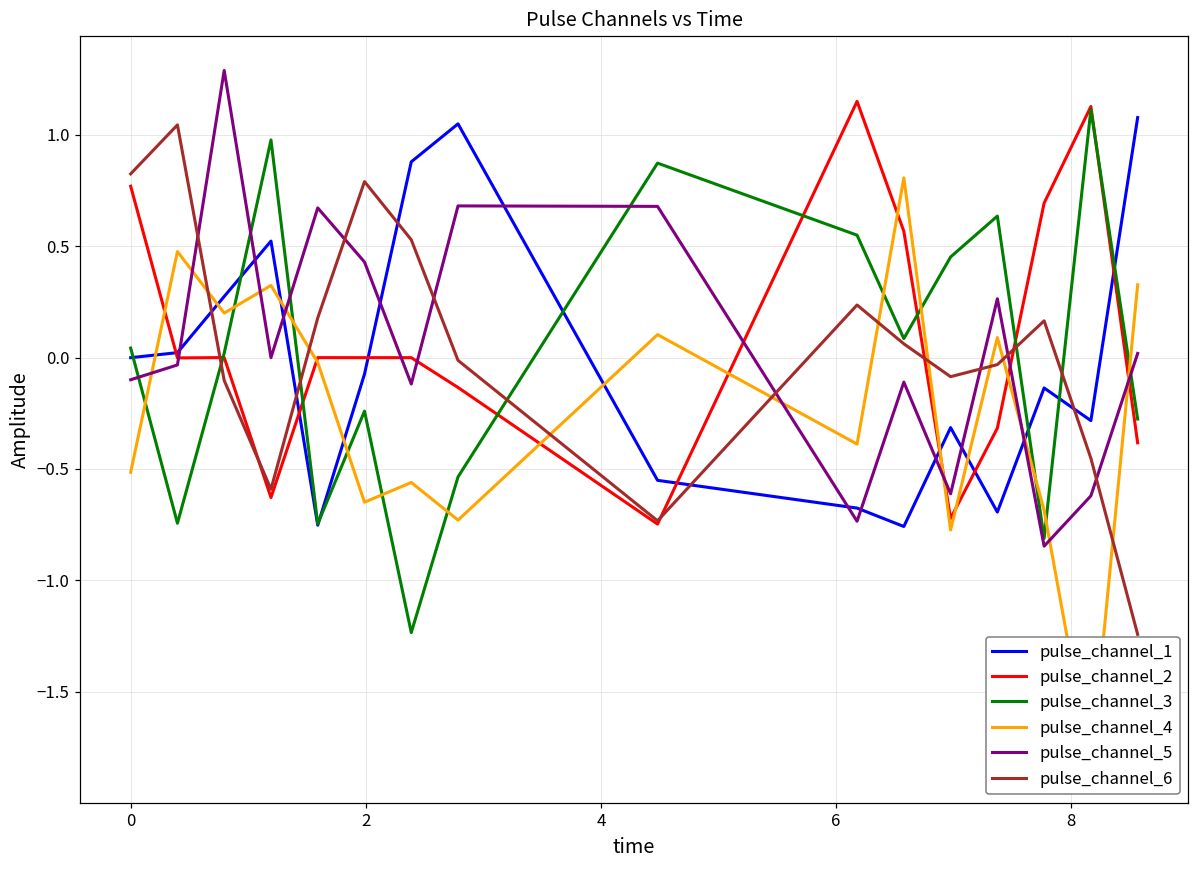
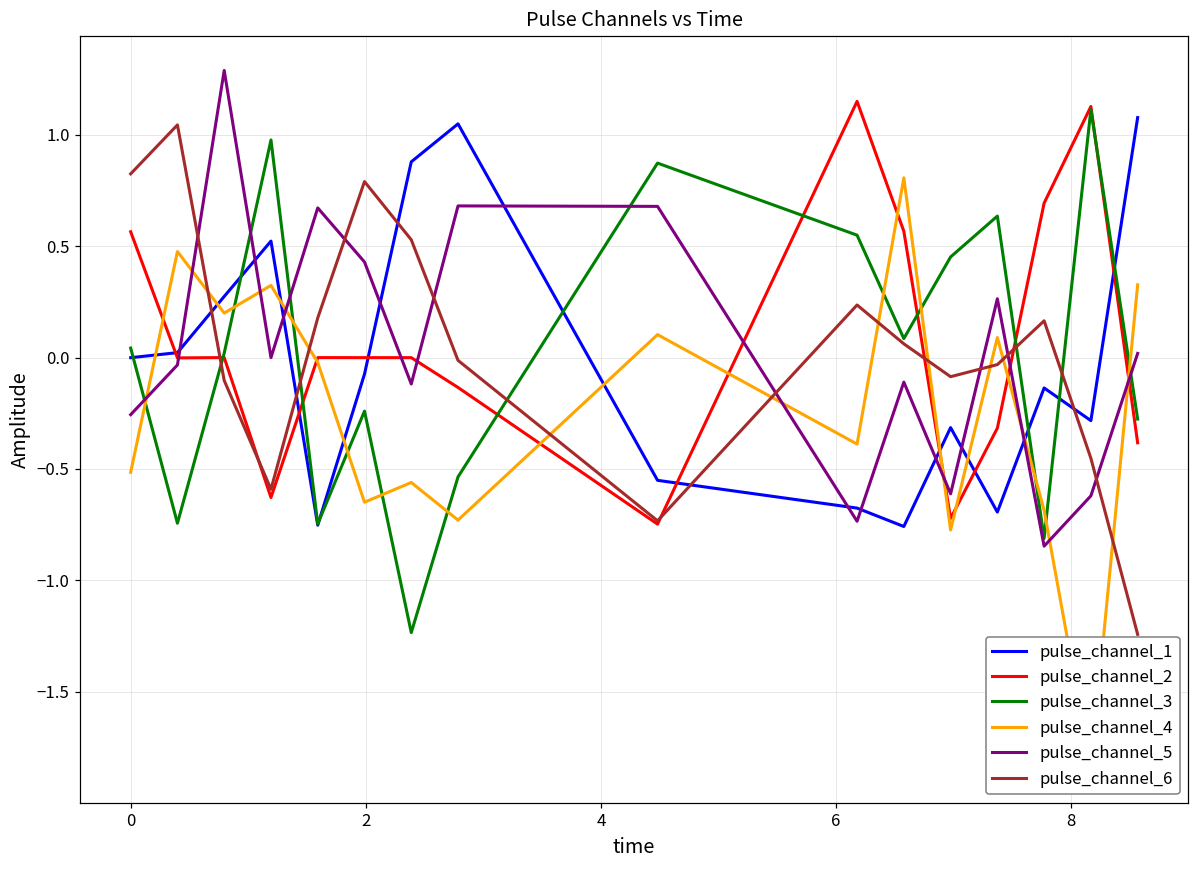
  {
    "pulse_channel_1": {
      "0": 0.00
    },
    "pulse_channel_2": {
-     "0": 0.77
+     "0": 0.57
    },
    "pulse_channel_3": {
      "0": 0.04
    },
    "pulse_channel_4": {
      "0": -0.52
    },
    "pulse_channel_5": {
-     "0": -0.10
+     "0": -0.26
    },
    "pulse_channel_6": {
      "0": 0.83
    }
  }
